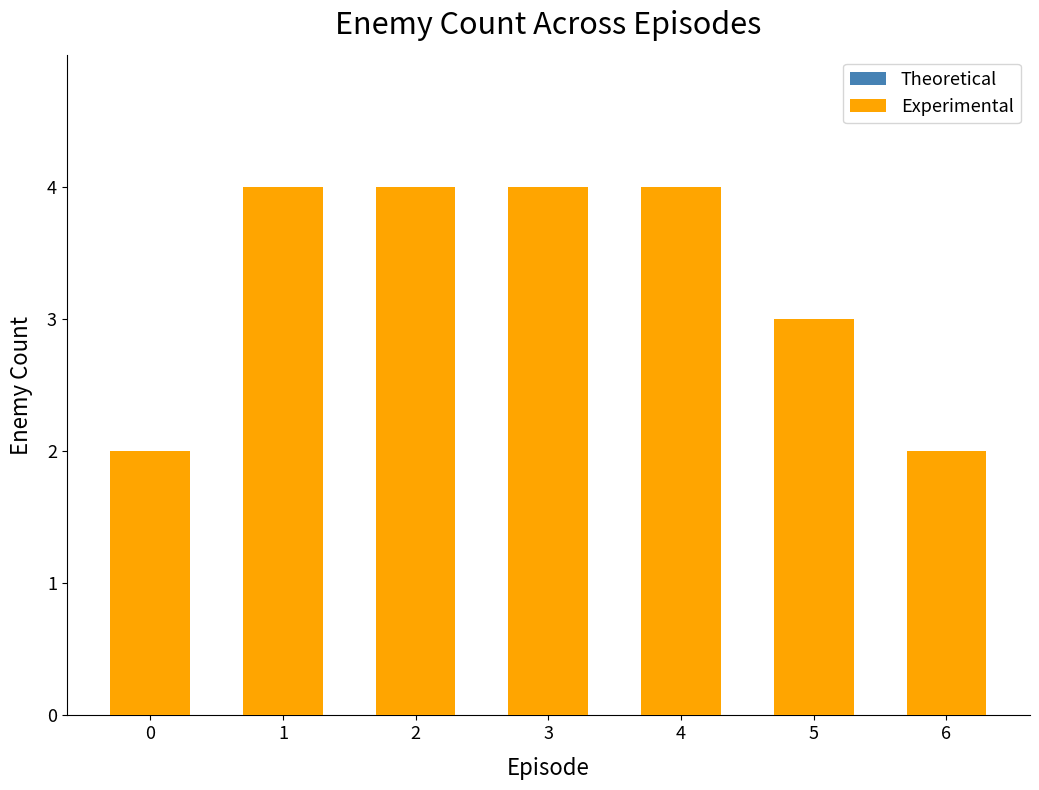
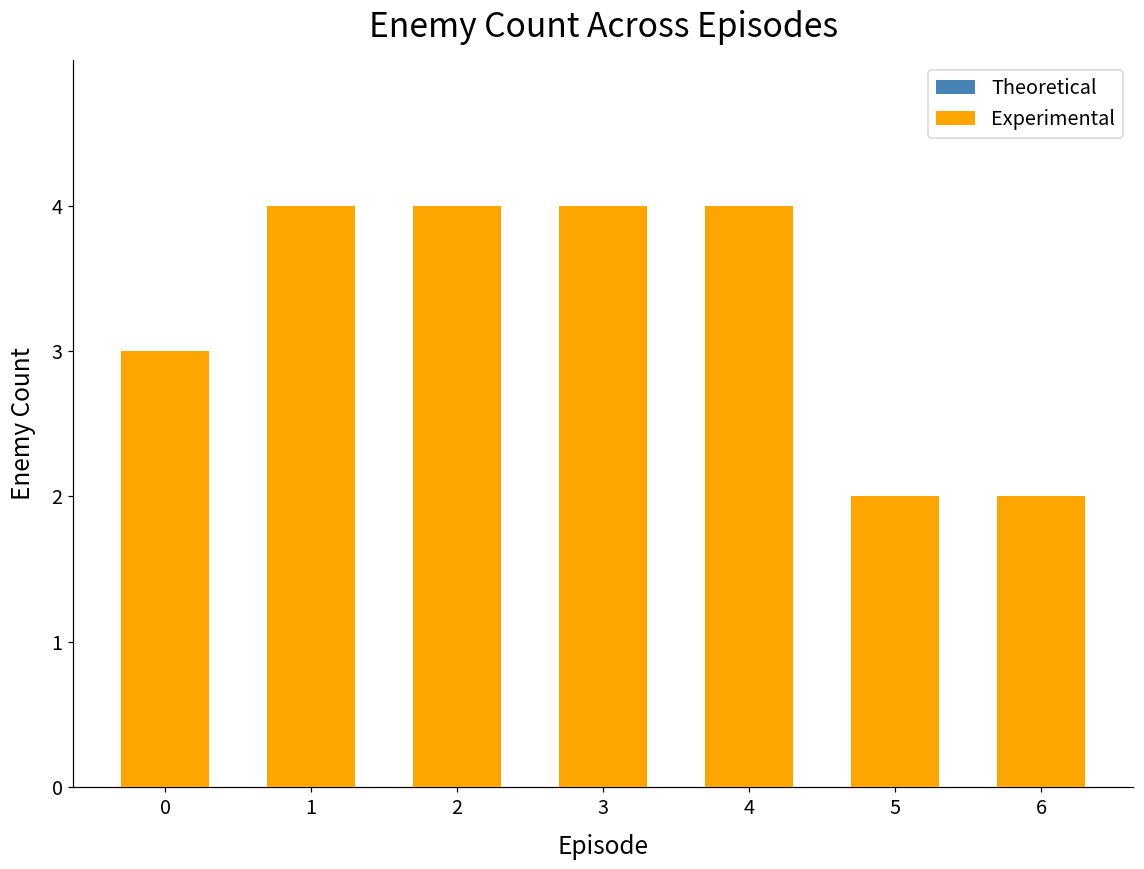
  {
    "Theoretical": {
      "0": 0,
      "1": 0,
      "2": 0,
      "3": 0,
      "4": 0,
      "5": 0,
      "6": 0
    },
    "Experimental": {
-     "0": 2,
+     "0": 3,
      "1": 4,
      "2": 4,
      "3": 4,
      "4": 4,
-     "5": 3,
+     "5": 2,
      "6": 2
    }
  }
